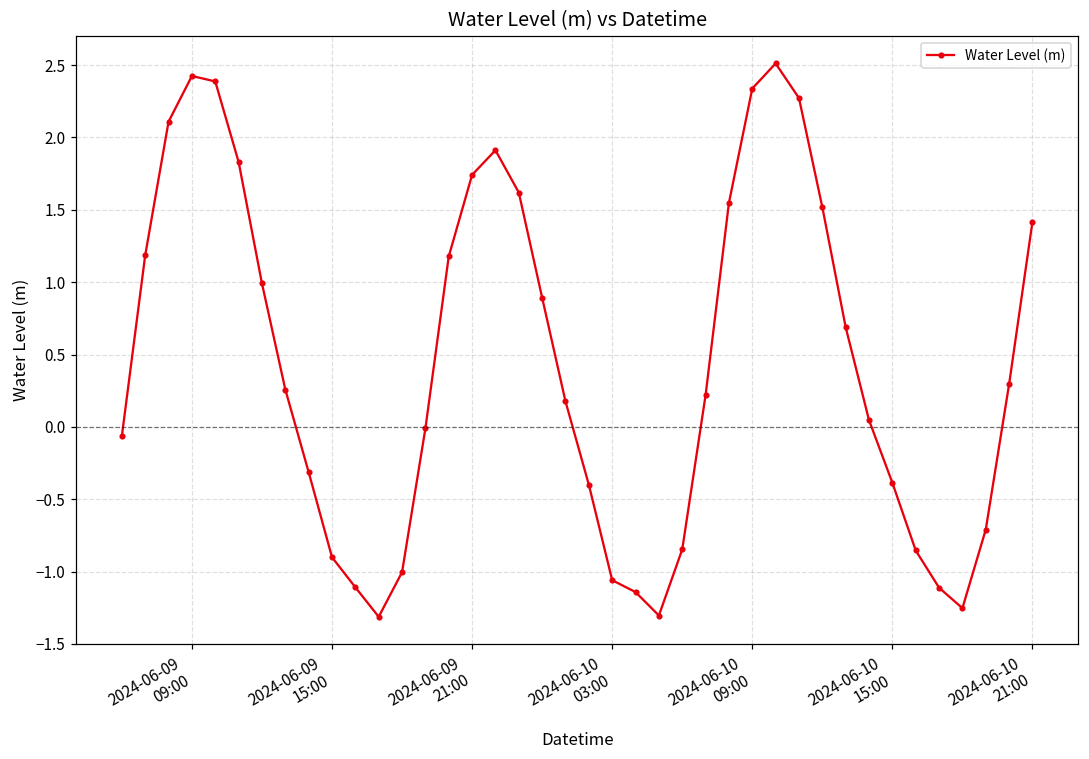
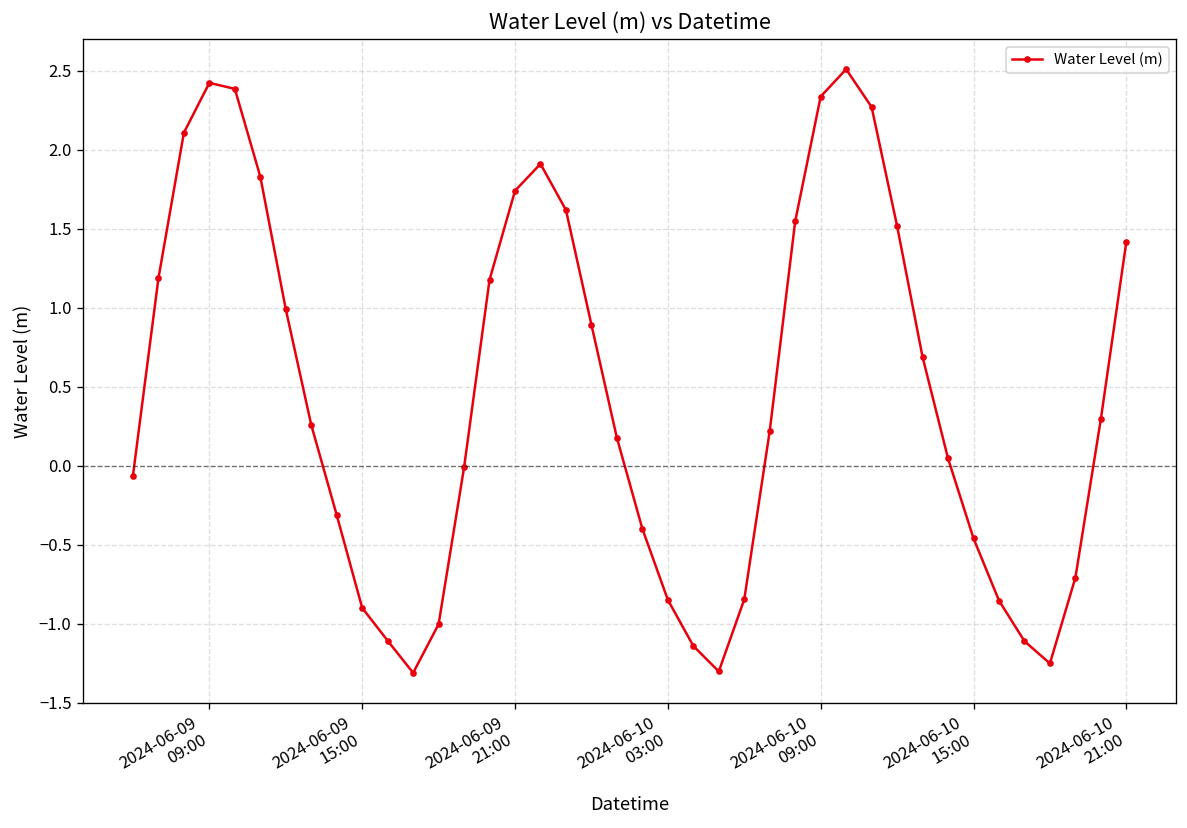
  {
    "2024-06-09 09:00": 2.42,
    "2024-06-09 15:00": -0.90,
    "2024-06-09 21:00": 1.74,
-   "2024-06-10 03:00": -1.06,
+   "2024-06-10 03:00": -0.85,
    "2024-06-10 09:00": 2.34,
-   "2024-06-10 15:00": -0.39,
+   "2024-06-10 15:00": -0.46,
    "2024-06-10 21:00": 1.42
  }
